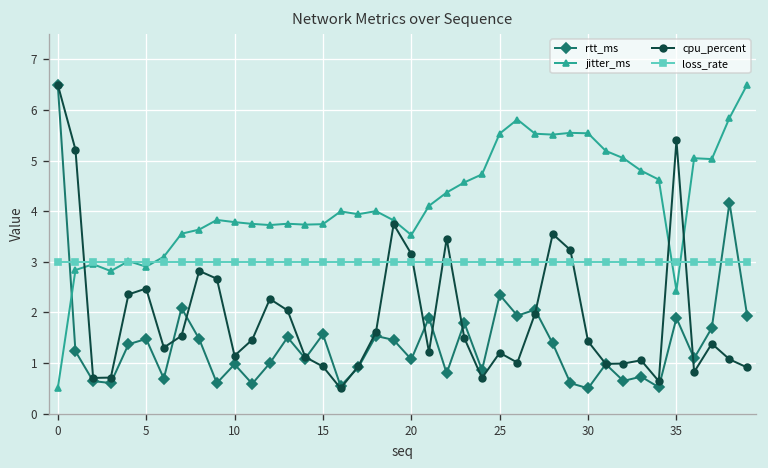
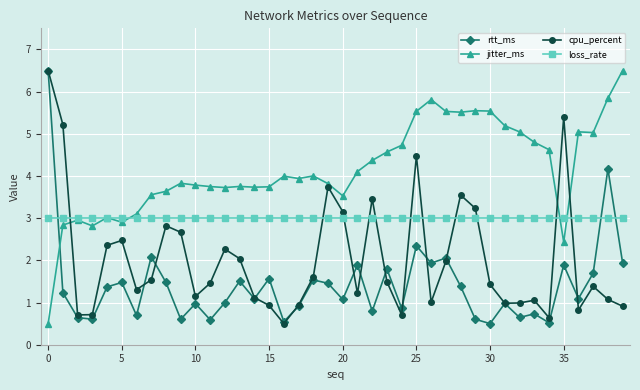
  {
    "rtt_ms": {
      "5": 1.5,
      "10": 1.0,
      "15": 1.6,
      "20": 1.1,
      "25": 2.3,
      "30": 0.5,
      "35": 1.9
    },
    "jitter_ms": {
      "0": 0.5,
      "5": 2.9,
      "10": 3.8,
      "15": 3.7,
      "20": 3.5,
      "25": 5.5,
      "30": 5.5,
      "35": 2.4
    },
    "cpu_percent": {
      "5": 2.5,
      "10": 1.1,
      "15": 0.9,
      "20": 3.2,
-     "25": 1.2,
+     "25": 4.5,
      "30": 1.4,
      "35": 5.4
    },
    "loss_rate": {
      "0": 3.0,
      "5": 3.0,
      "10": 3.0,
      "15": 3.0,
      "20": 3.0,
      "25": 3.0,
      "30": 3.0,
      "35": 3.0
    }
  }
